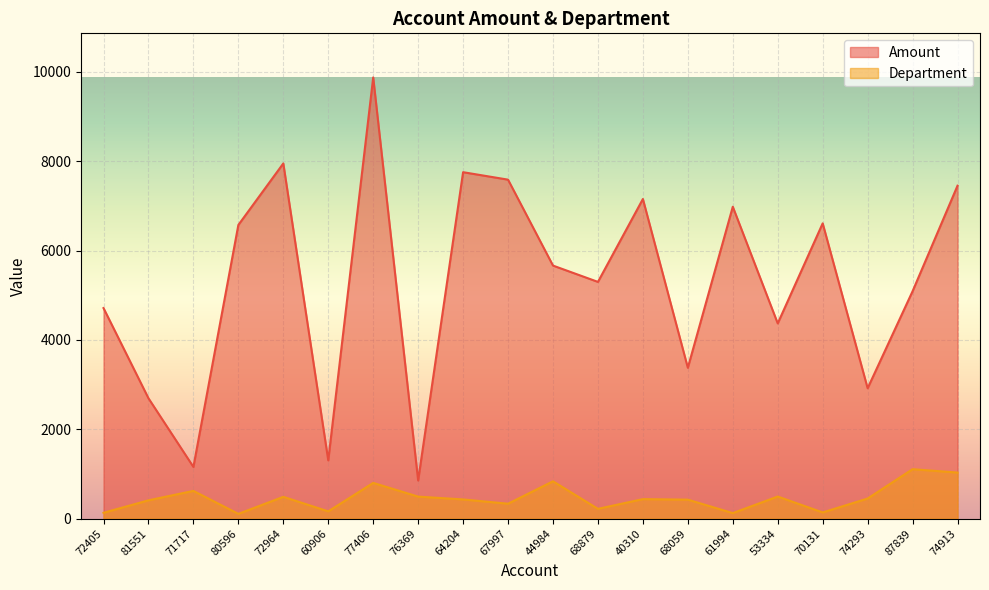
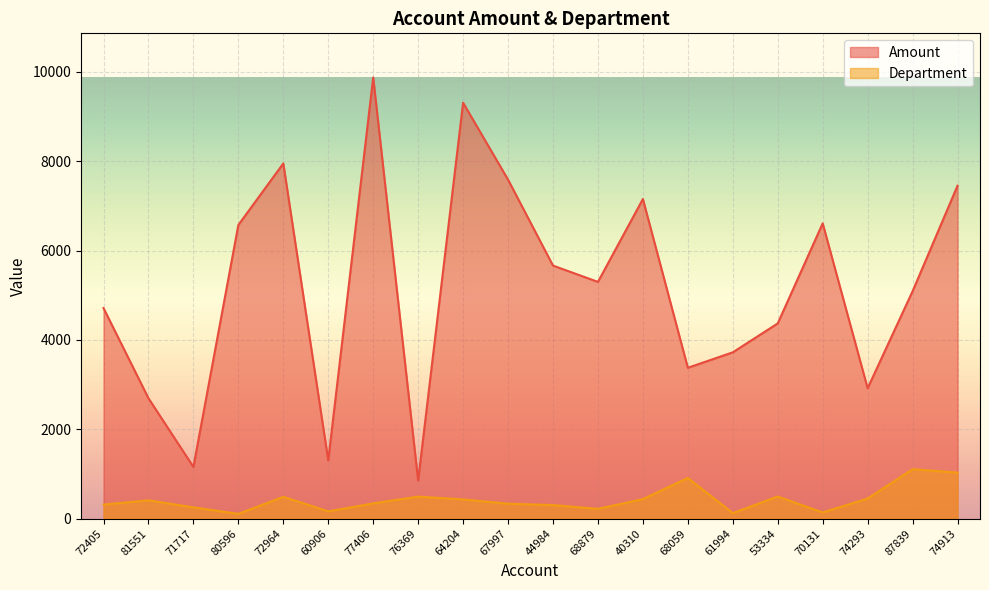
  {
    "Amount": {
      "72405": 4700,
      "81551": 2700,
      "71717": 1200,
      "80596": 6600,
      "72964": 7900,
      "60906": 1300,
      "77406": 9900,
      "76369": 900,
-     "64204": 7800,
+     "64204": 9300,
      "67997": 7600,
      "44984": 5700,
      "68879": 5300,
      "40310": 7200,
      "68059": 3400,
-     "61994": 7000,
+     "61994": 3700,
      "53334": 4400,
      "70131": 6600,
      "74293": 2900,
      "87839": 5100,
      "74913": 7500
    },
    "Department": {
-     "72405": 100,
+     "72405": 300,
      "81551": 400,
-     "71717": 600,
+     "71717": 300,
      "80596": 100,
      "72964": 500,
      "60906": 200,
-     "77406": 800,
+     "77406": 300,
      "76369": 500,
      "64204": 400,
      "67997": 300,
-     "44984": 800,
+     "44984": 300,
      "68879": 200,
      "40310": 400,
-     "68059": 400,
+     "68059": 900,
      "61994": 100,
      "53334": 500,
      "70131": 100,
      "74293": 500,
      "87839": 1100,
      "74913": 1000
    }
  }
